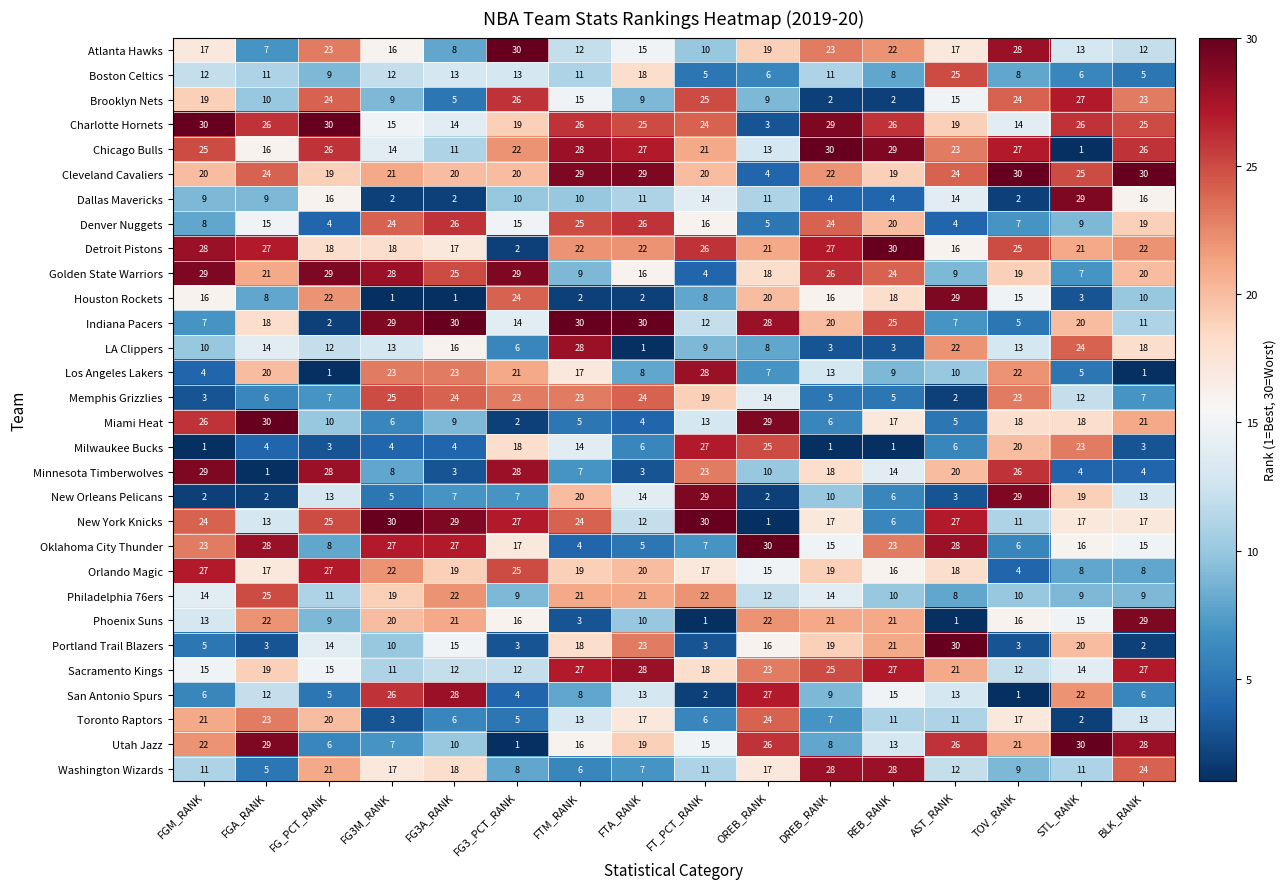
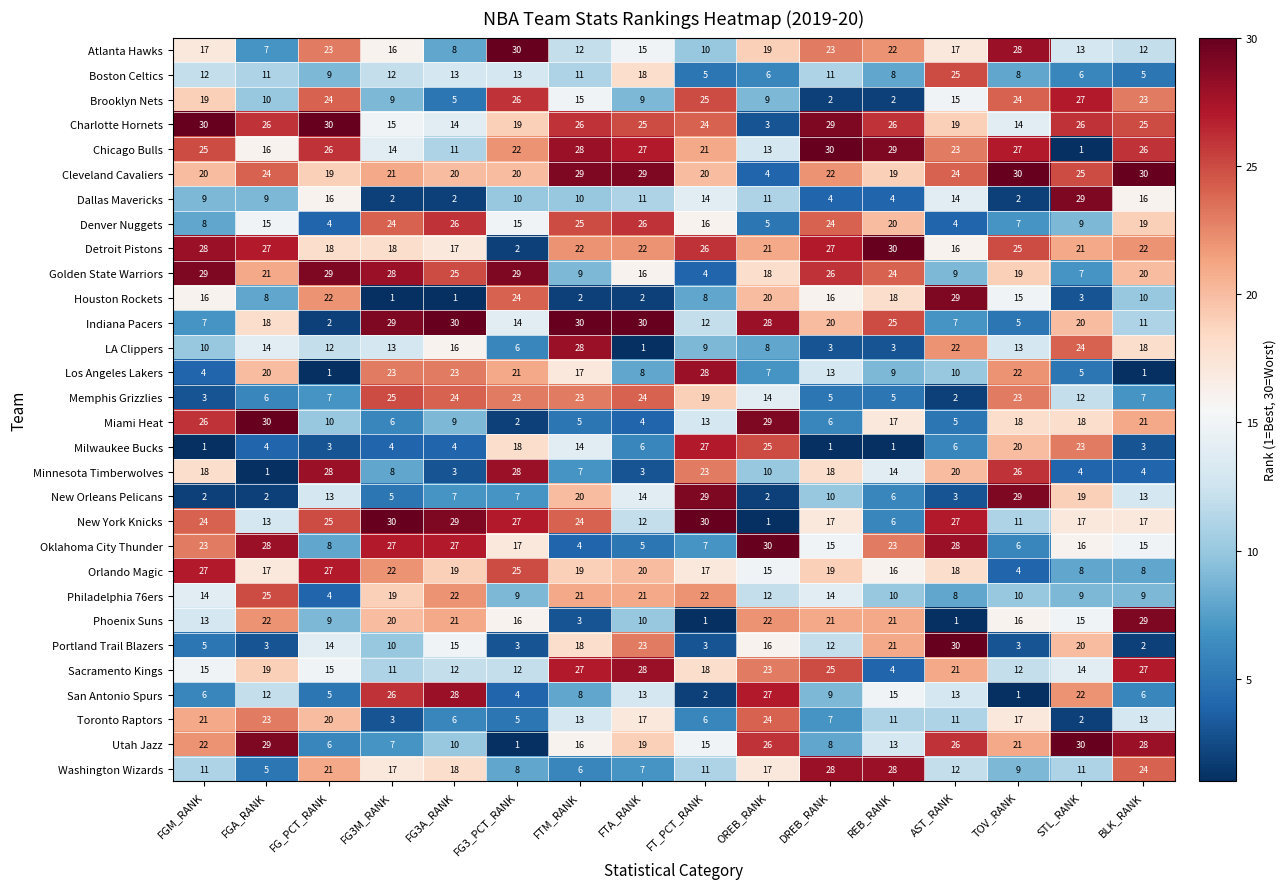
  {
    "Minnesota Timberwolves": {
-     "FGM_RANK": 29,
+     "FGM_RANK": 18,
      "FGA_RANK": 1,
      "FG_PCT_RANK": 28,
      "FG3M_RANK": 8,
      "FG3A_RANK": 3,
      "FG3_PCT_RANK": 28,
      "FTM_RANK": 7,
      "FTA_RANK": 3,
      "FT_PCT_RANK": 23,
      "OREB_RANK": 10,
      "DREB_RANK": 18,
      "REB_RANK": 14,
      "AST_RANK": 20,
      "TOV_RANK": 26,
      "STL_RANK": 4,
      "BLK_RANK": 4
    },
    "Philadelphia 76ers": {
      "FGM_RANK": 14,
      "FGA_RANK": 25,
-     "FG_PCT_RANK": 11,
+     "FG_PCT_RANK": 4,
      "FG3M_RANK": 19,
      "FG3A_RANK": 22,
      "FG3_PCT_RANK": 9,
      "FTM_RANK": 21,
      "FTA_RANK": 21,
      "FT_PCT_RANK": 22,
      "OREB_RANK": 12,
      "DREB_RANK": 14,
      "REB_RANK": 10,
      "AST_RANK": 8,
      "TOV_RANK": 10,
      "STL_RANK": 9,
      "BLK_RANK": 9
    },
    "Portland Trail Blazers": {
      "FGM_RANK": 5,
      "FGA_RANK": 3,
      "FG_PCT_RANK": 14,
      "FG3M_RANK": 10,
      "FG3A_RANK": 15,
      "FG3_PCT_RANK": 3,
      "FTM_RANK": 18,
      "FTA_RANK": 23,
      "FT_PCT_RANK": 3,
      "OREB_RANK": 16,
-     "DREB_RANK": 19,
+     "DREB_RANK": 12,
      "REB_RANK": 21,
      "AST_RANK": 30,
      "TOV_RANK": 3,
      "STL_RANK": 20,
      "BLK_RANK": 2
    },
    "Sacramento Kings": {
      "FGM_RANK": 15,
      "FGA_RANK": 19,
      "FG_PCT_RANK": 15,
      "FG3M_RANK": 11,
      "FG3A_RANK": 12,
      "FG3_PCT_RANK": 12,
      "FTM_RANK": 27,
      "FTA_RANK": 28,
      "FT_PCT_RANK": 18,
      "OREB_RANK": 23,
      "DREB_RANK": 25,
-     "REB_RANK": 27,
+     "REB_RANK": 4,
      "AST_RANK": 21,
      "TOV_RANK": 12,
      "STL_RANK": 14,
      "BLK_RANK": 27
    }
  }
